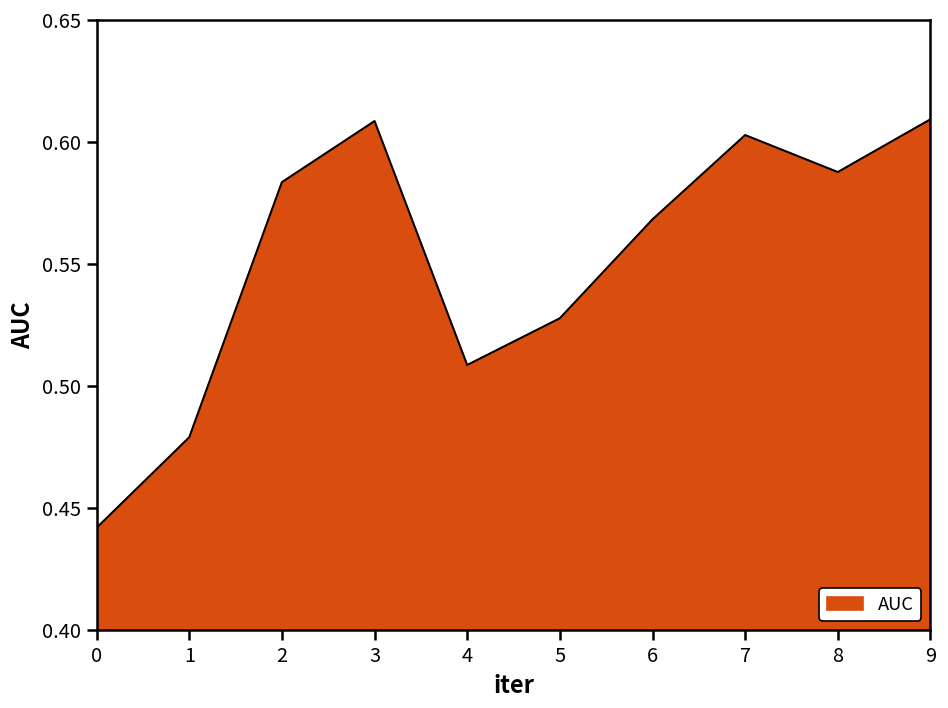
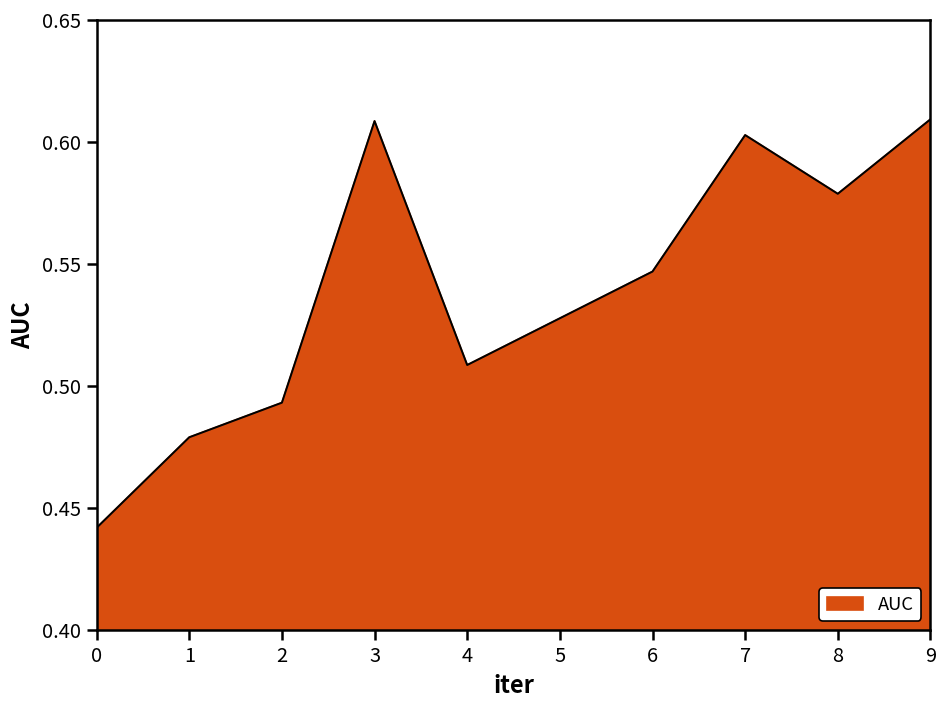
  {
    "0": 0.442,
    "1": 0.479,
-   "2": 0.584,
+   "2": 0.493,
    "3": 0.609,
    "4": 0.509,
    "5": 0.528,
-   "6": 0.568,
+   "6": 0.547,
    "7": 0.603,
-   "8": 0.588,
+   "8": 0.579,
    "9": 0.609
  }
